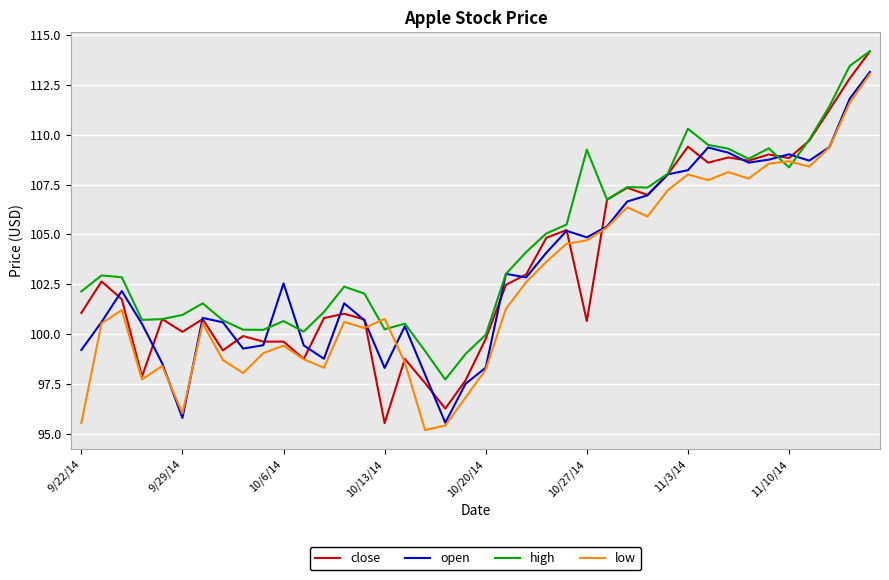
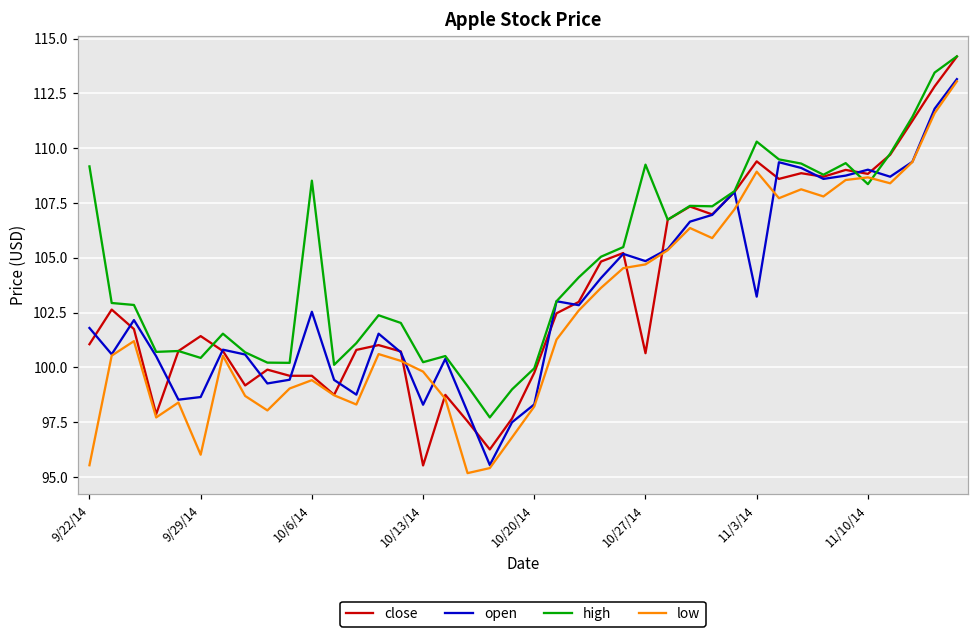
  {
    "close": {
      "9/22/14": 101.1,
-     "9/29/14": 100.1,
+     "9/29/14": 101.4,
      "10/6/14": 99.6,
      "10/13/14": 95.5,
      "10/20/14": 99.8,
      "10/27/14": 100.7,
      "11/3/14": 109.4,
      "11/10/14": 108.8
    },
    "open": {
-     "9/22/14": 99.2,
-     "9/29/14": 95.8,
+     "9/22/14": 101.8,
+     "9/29/14": 98.7,
      "10/6/14": 102.5,
      "10/13/14": 98.3,
      "10/27/14": 104.9,
-     "11/3/14": 108.2,
+     "11/3/14": 103.2,
      "11/10/14": 109.0
    },
    "high": {
-     "9/22/14": 102.1,
-     "9/29/14": 101.0,
-     "10/6/14": 100.7,
+     "9/22/14": 109.2,
+     "9/29/14": 100.4,
+     "10/6/14": 108.5,
      "10/13/14": 100.2,
      "10/20/14": 100.0,
      "10/27/14": 109.3,
      "11/3/14": 110.3,
      "11/10/14": 108.4
    },
    "low": {
      "9/22/14": 95.5,
      "9/29/14": 96.0,
      "10/6/14": 99.4,
-     "10/13/14": 100.8,
+     "10/13/14": 99.8,
      "10/27/14": 104.7,
-     "11/3/14": 108.0,
+     "11/3/14": 108.9,
      "11/10/14": 108.7
    }
  }
